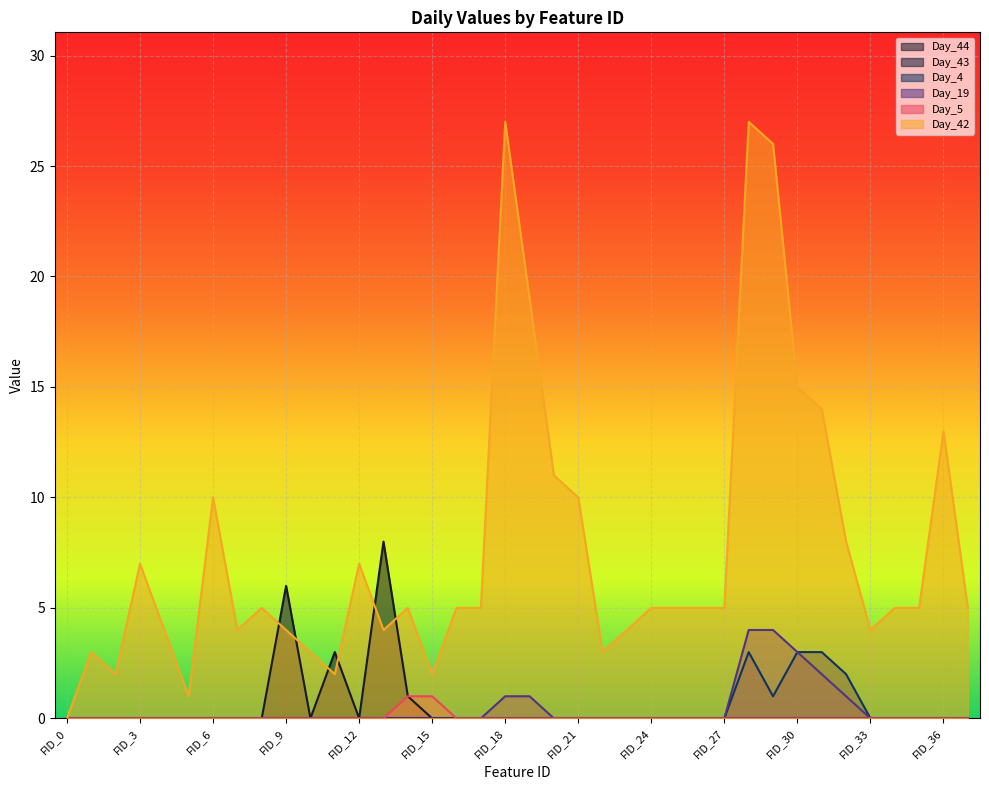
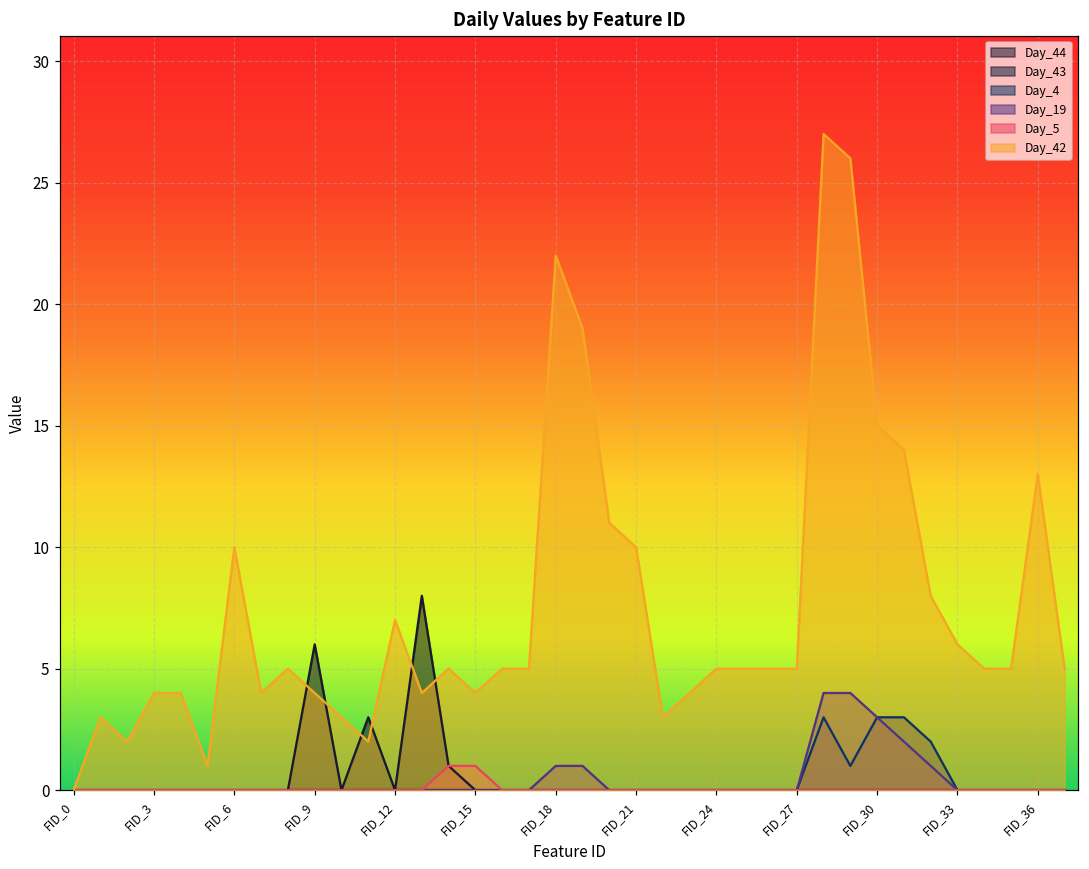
  {
    "Day_19": {
      "FID_18": 1
    },
    "Day_5": {
      "FID_15": 1
    },
    "Day_42": {
-     "FID_3": 7,
+     "FID_3": 4,
      "FID_6": 10,
      "FID_9": 4,
      "FID_12": 7,
-     "FID_15": 2,
-     "FID_18": 27,
+     "FID_15": 4,
+     "FID_18": 22,
      "FID_21": 10,
      "FID_24": 5,
      "FID_27": 5,
      "FID_30": 15,
-     "FID_33": 4,
+     "FID_33": 6,
      "FID_36": 13
    }
  }
